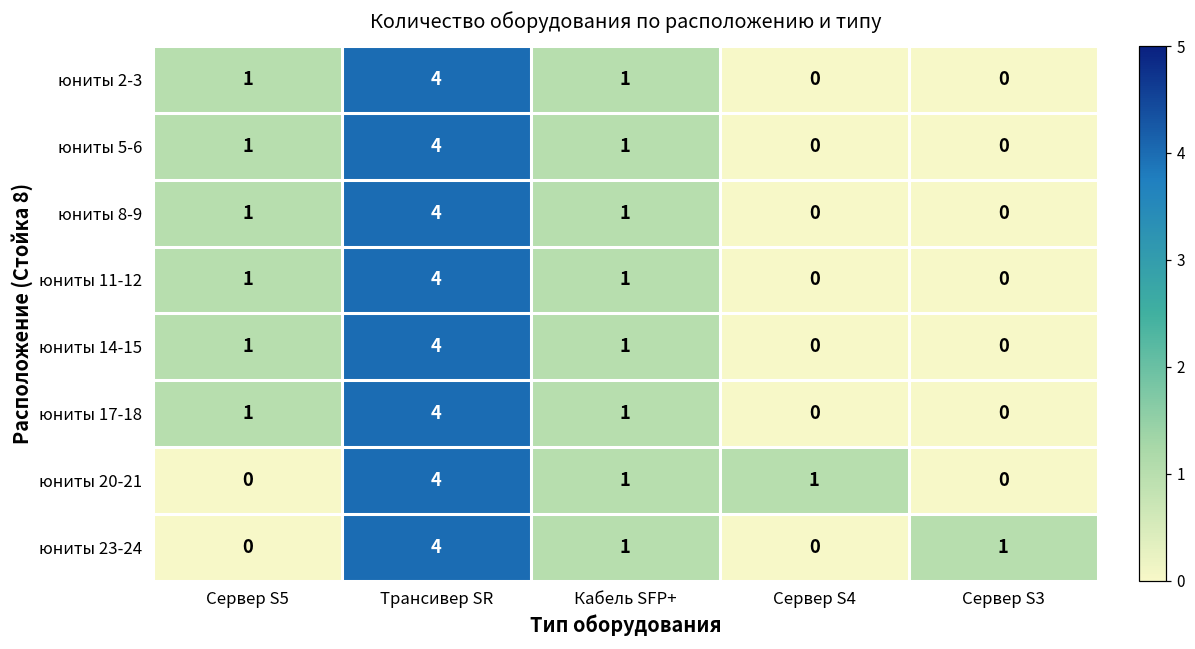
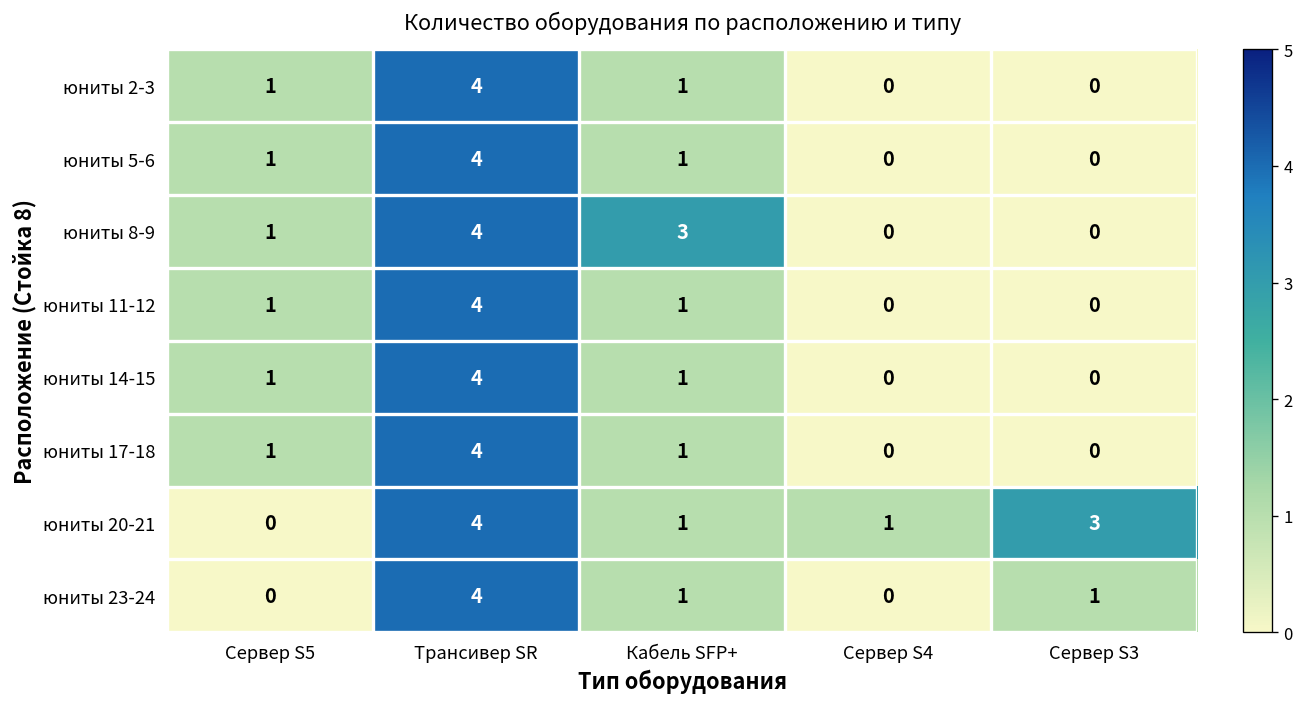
  {
    "юниты 2-3": {
      "Сервер S5": 1,
      "Трансивер SR": 4,
      "Кабель SFP+": 1,
      "Сервер S4": 0,
      "Сервер S3": 0
    },
    "юниты 5-6": {
      "Сервер S5": 1,
      "Трансивер SR": 4,
      "Кабель SFP+": 1,
      "Сервер S4": 0,
      "Сервер S3": 0
    },
    "юниты 8-9": {
      "Сервер S5": 1,
      "Трансивер SR": 4,
-     "Кабель SFP+": 1,
+     "Кабель SFP+": 3,
      "Сервер S4": 0,
      "Сервер S3": 0
    },
    "юниты 11-12": {
      "Сервер S5": 1,
      "Трансивер SR": 4,
      "Кабель SFP+": 1,
      "Сервер S4": 0,
      "Сервер S3": 0
    },
    "юниты 14-15": {
      "Сервер S5": 1,
      "Трансивер SR": 4,
      "Кабель SFP+": 1,
      "Сервер S4": 0,
      "Сервер S3": 0
    },
    "юниты 17-18": {
      "Сервер S5": 1,
      "Трансивер SR": 4,
      "Кабель SFP+": 1,
      "Сервер S4": 0,
      "Сервер S3": 0
    },
    "юниты 20-21": {
      "Сервер S5": 0,
      "Трансивер SR": 4,
      "Кабель SFP+": 1,
      "Сервер S4": 1,
-     "Сервер S3": 0
+     "Сервер S3": 3
    },
    "юниты 23-24": {
      "Сервер S5": 0,
      "Трансивер SR": 4,
      "Кабель SFP+": 1,
      "Сервер S4": 0,
      "Сервер S3": 1
    }
  }
